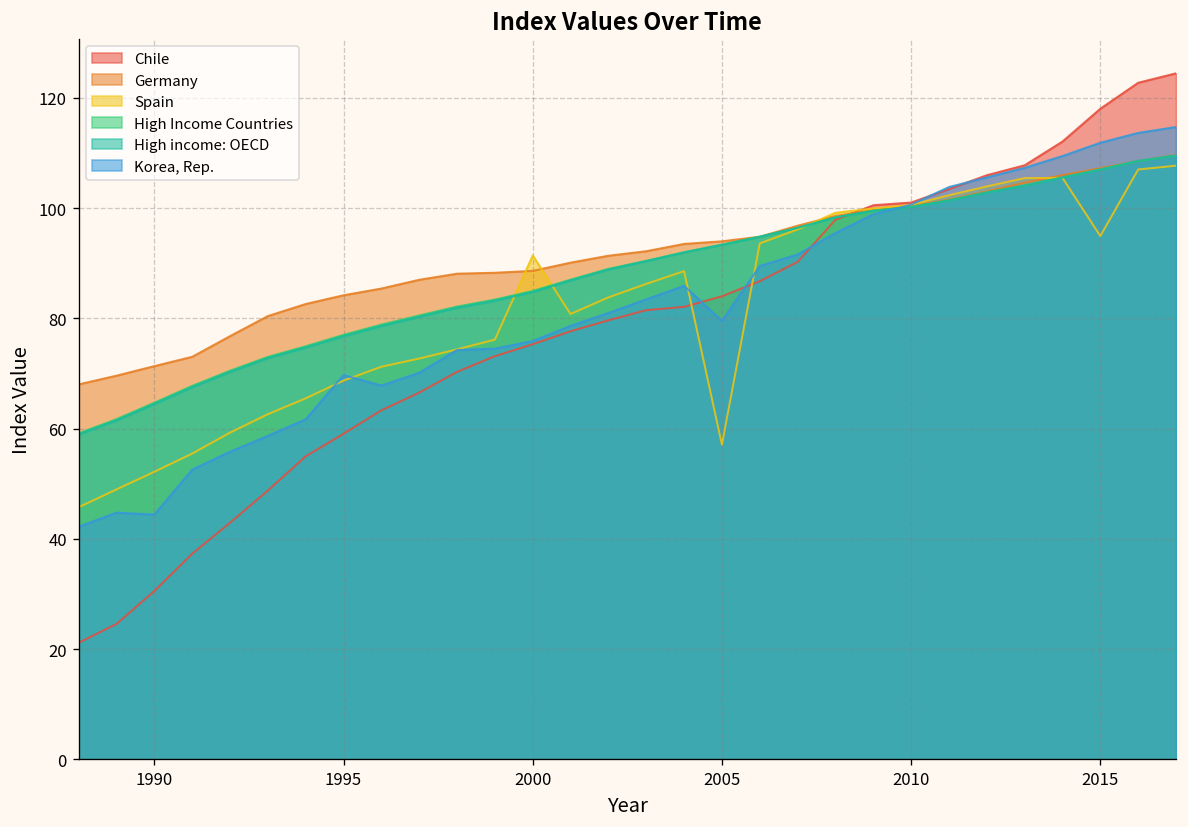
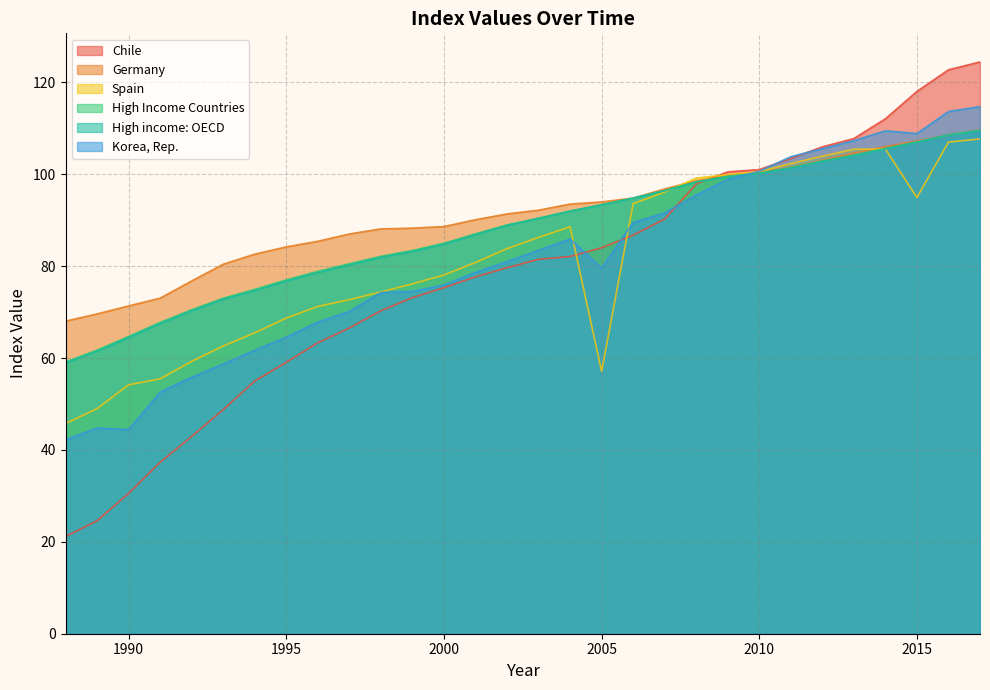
  {
    "Spain": {
-     "1990": 52,
+     "1990": 54,
      "1995": 69,
-     "2000": 91,
+     "2000": 78,
      "2005": 57,
      "2015": 95
    },
    "Korea, Rep.": {
      "1990": 44,
-     "1995": 70,
+     "1995": 65,
      "2000": 76,
      "2005": 80,
-     "2015": 112
+     "2015": 109
    }
  }
